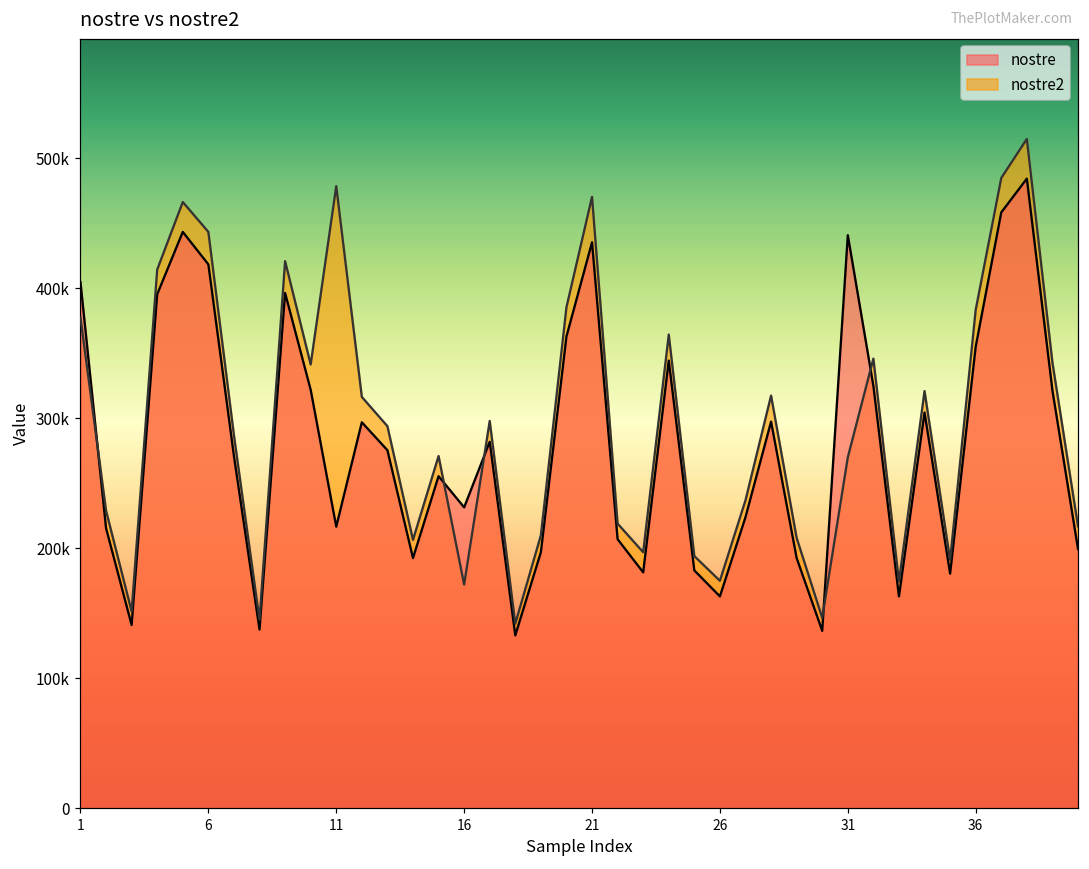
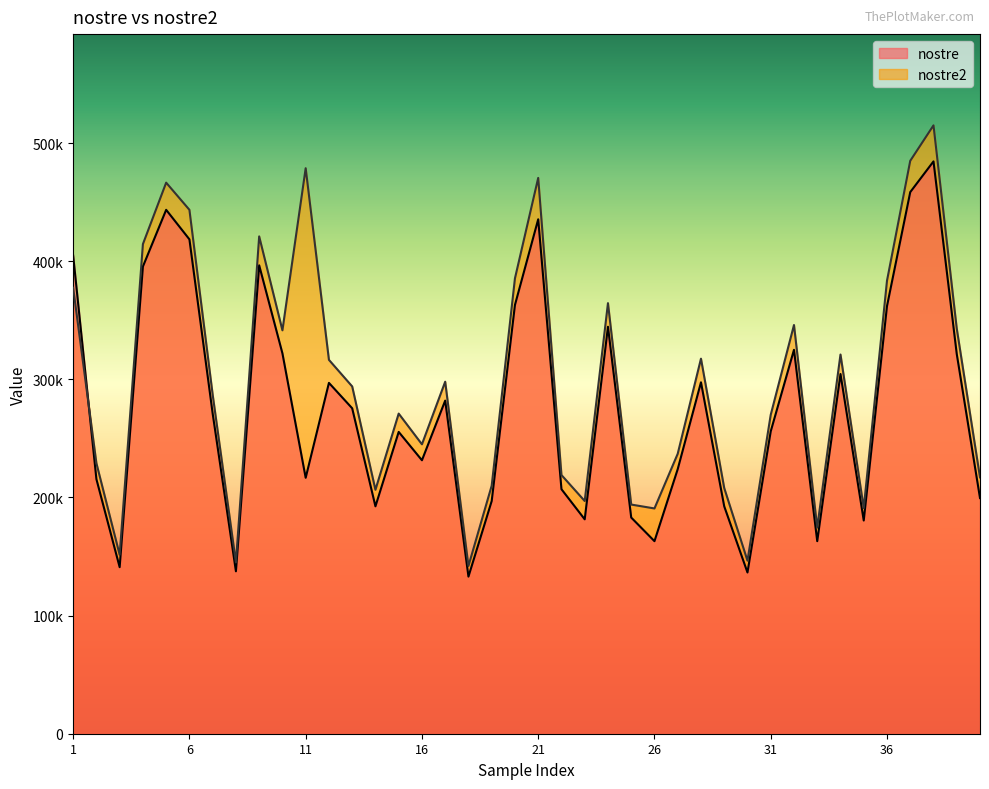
  {
    "nostre": {
      "1": 405000,
      "6": 419000,
      "11": 217000,
      "16": 232000,
      "21": 436000,
      "26": 163000,
-     "31": 441000,
-     "36": 355000
+     "31": 256000,
+     "36": 362000
    },
    "nostre2": {
      "1": 378000,
      "6": 444000,
      "11": 479000,
-     "16": 172000,
+     "16": 245000,
      "21": 470000,
-     "26": 175000,
+     "26": 191000,
      "31": 270000,
      "36": 384000
    }
  }
